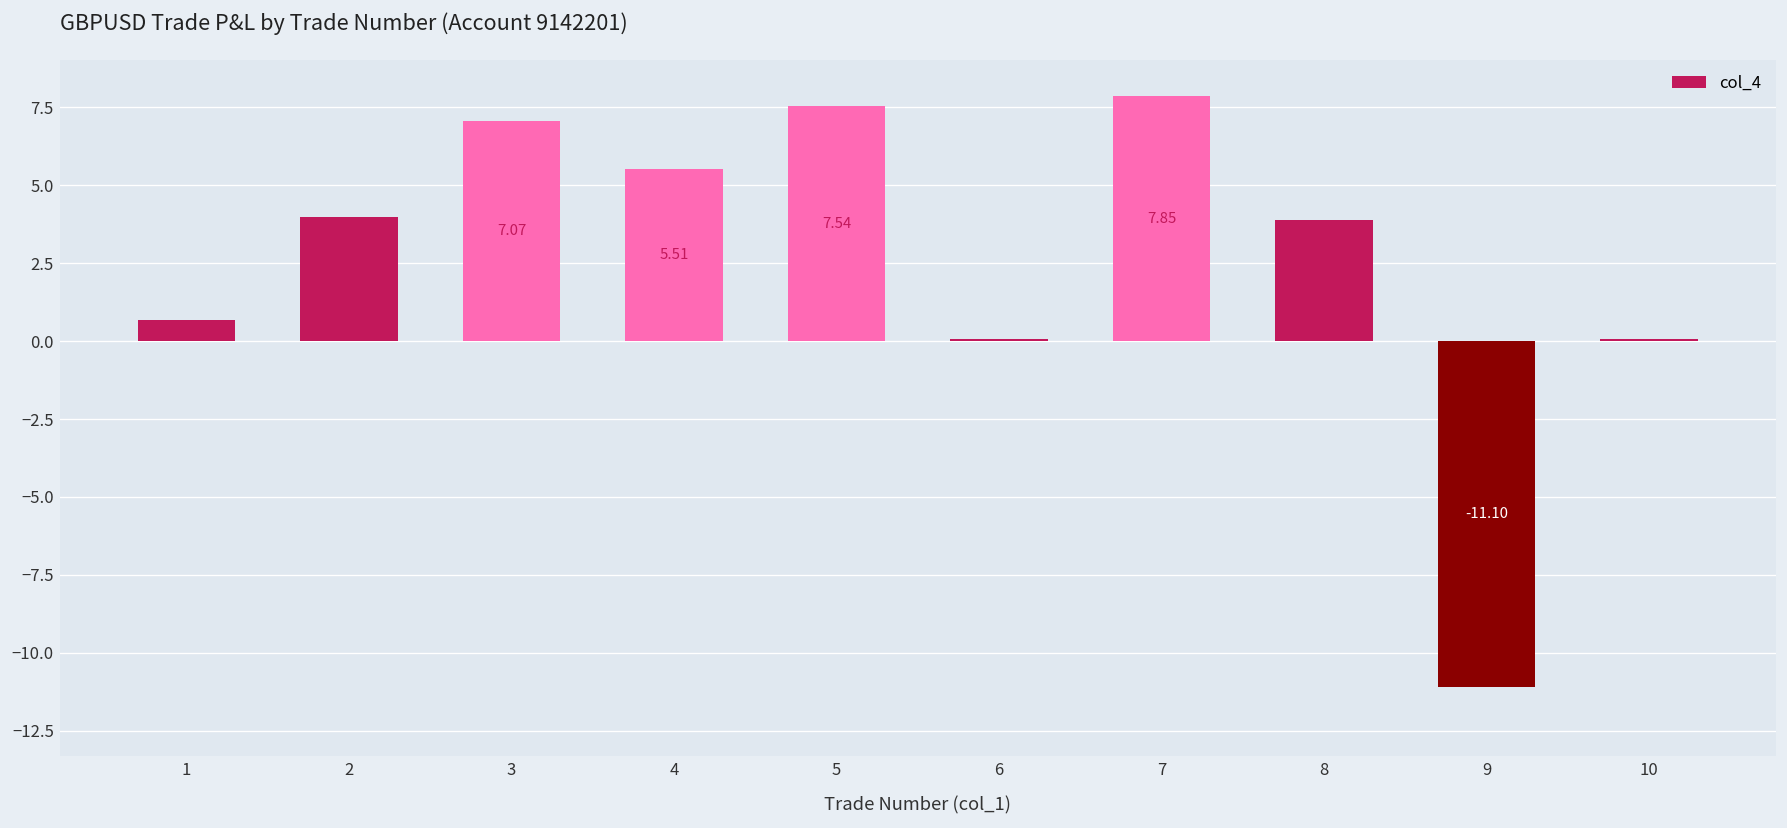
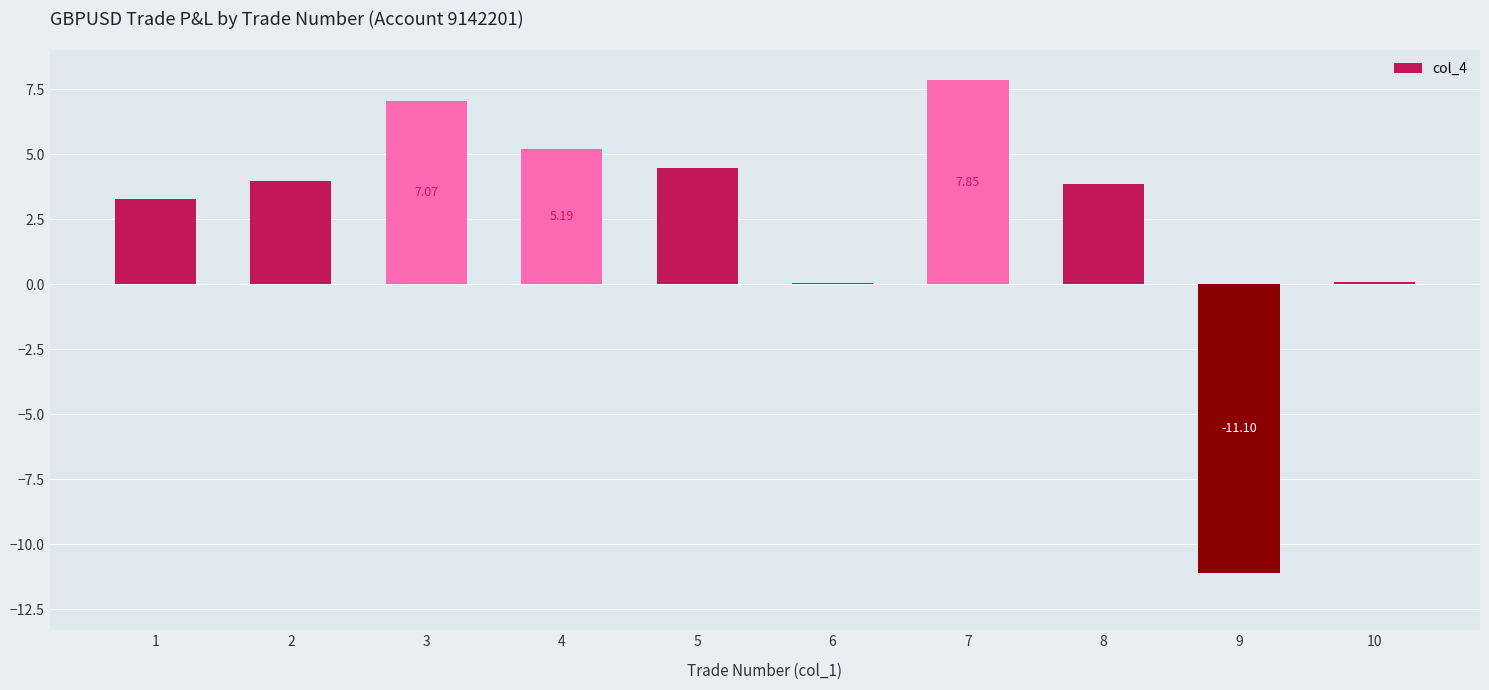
  {
-   "1": 0.7,
+   "1": 3.3,
    "3": 7.07,
-   "4": 5.51,
-   "5": 7.5,
+   "4": 5.19,
+   "5": 4.5,
    "7": 7.85,
    "9": -11.10
  }
